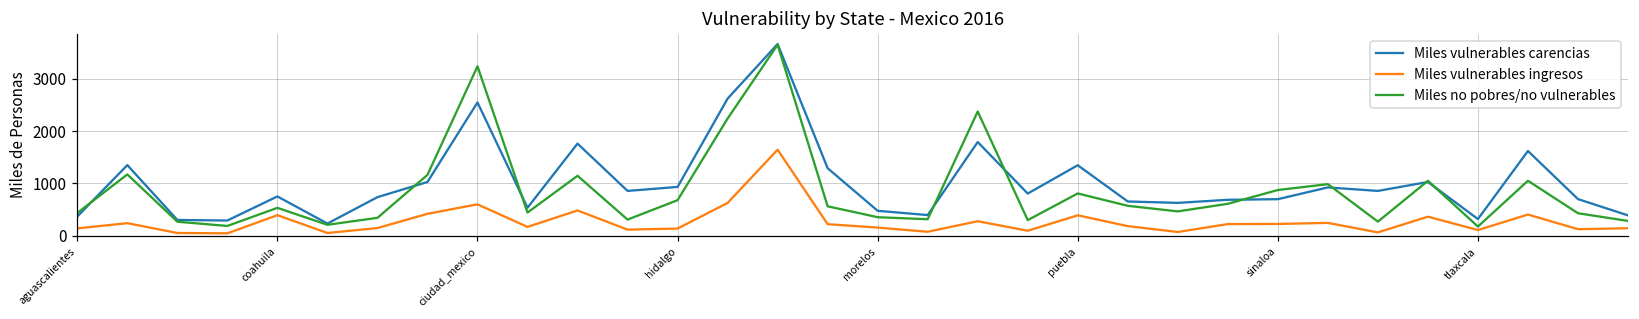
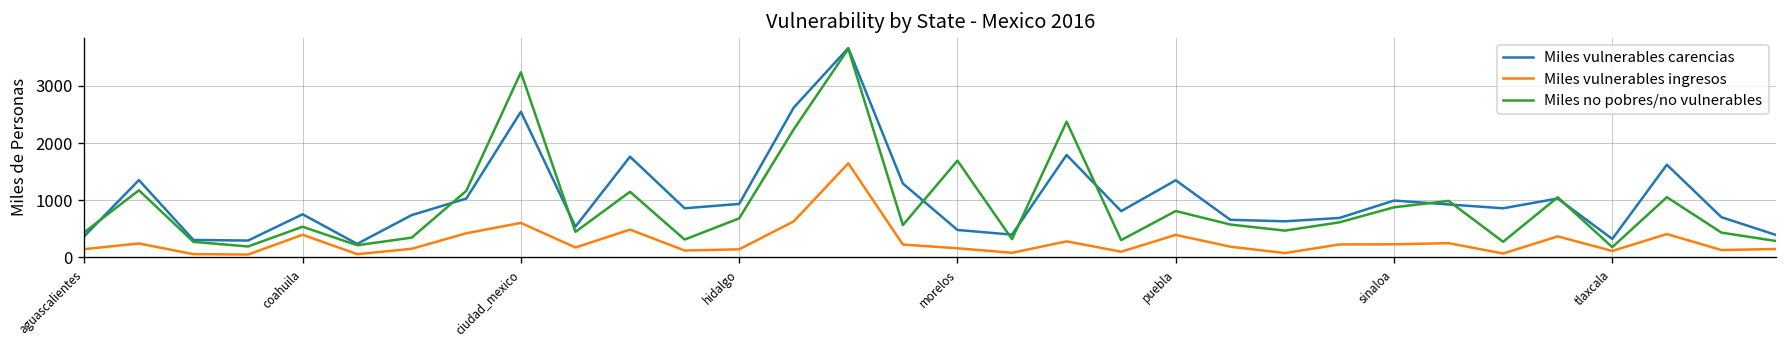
  {
    "Miles vulnerables carencias": {
      "aguascalientes": 400,
      "coahuila": 800,
      "ciudad_mexico": 2500,
      "hidalgo": 900,
      "morelos": 500,
      "puebla": 1300,
-     "sinaloa": 700,
+     "sinaloa": 1000,
      "tlaxcala": 300
    },
    "Miles vulnerables ingresos": {
      "aguascalientes": 100,
      "coahuila": 400,
      "ciudad_mexico": 600,
      "hidalgo": 100,
      "morelos": 200,
      "puebla": 400,
      "sinaloa": 200,
      "tlaxcala": 100
    },
    "Miles no pobres/no vulnerables": {
      "aguascalientes": 400,
      "coahuila": 500,
      "ciudad_mexico": 3200,
      "hidalgo": 700,
-     "morelos": 400,
+     "morelos": 1700,
      "puebla": 800,
      "sinaloa": 900,
      "tlaxcala": 200
    }
  }
